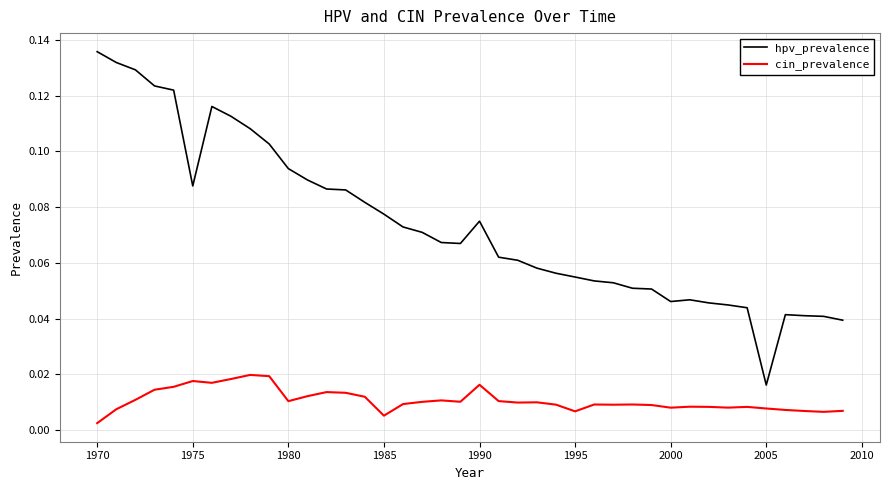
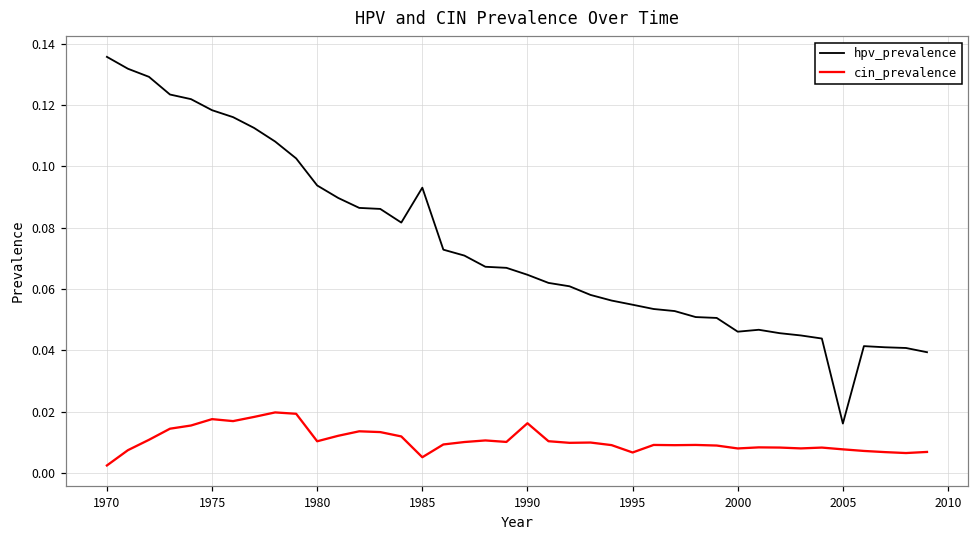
  {
    "hpv_prevalence": {
      "1970": 0.136,
-     "1975": 0.088,
+     "1975": 0.118,
      "1980": 0.094,
-     "1985": 0.077,
-     "1990": 0.075,
+     "1985": 0.093,
+     "1990": 0.065,
      "1995": 0.055,
      "2000": 0.046,
      "2005": 0.016
    },
    "cin_prevalence": {
      "1970": 0.002,
      "1975": 0.018,
      "1980": 0.010,
      "1985": 0.005,
      "1990": 0.016,
      "1995": 0.007,
      "2000": 0.008,
      "2005": 0.008
    }
  }
